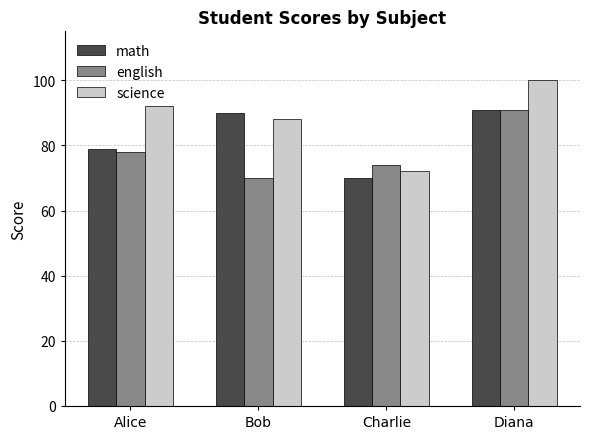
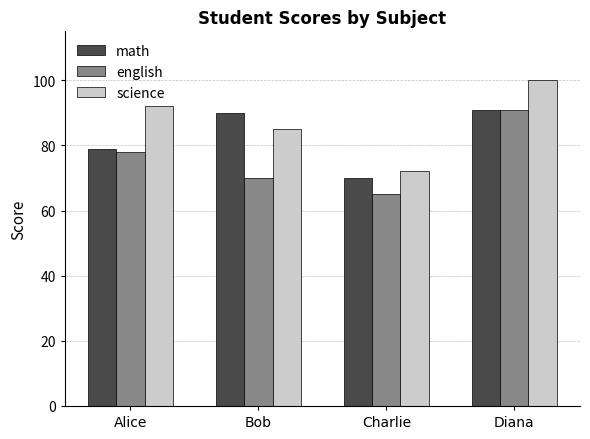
  {
    "math": {
      "Alice": 79,
      "Bob": 90,
      "Charlie": 70,
      "Diana": 91
    },
    "english": {
      "Alice": 78,
      "Bob": 70,
-     "Charlie": 74,
+     "Charlie": 65,
      "Diana": 91
    },
    "science": {
      "Alice": 92,
-     "Bob": 88,
+     "Bob": 85,
      "Charlie": 72,
      "Diana": 100
    }
  }
